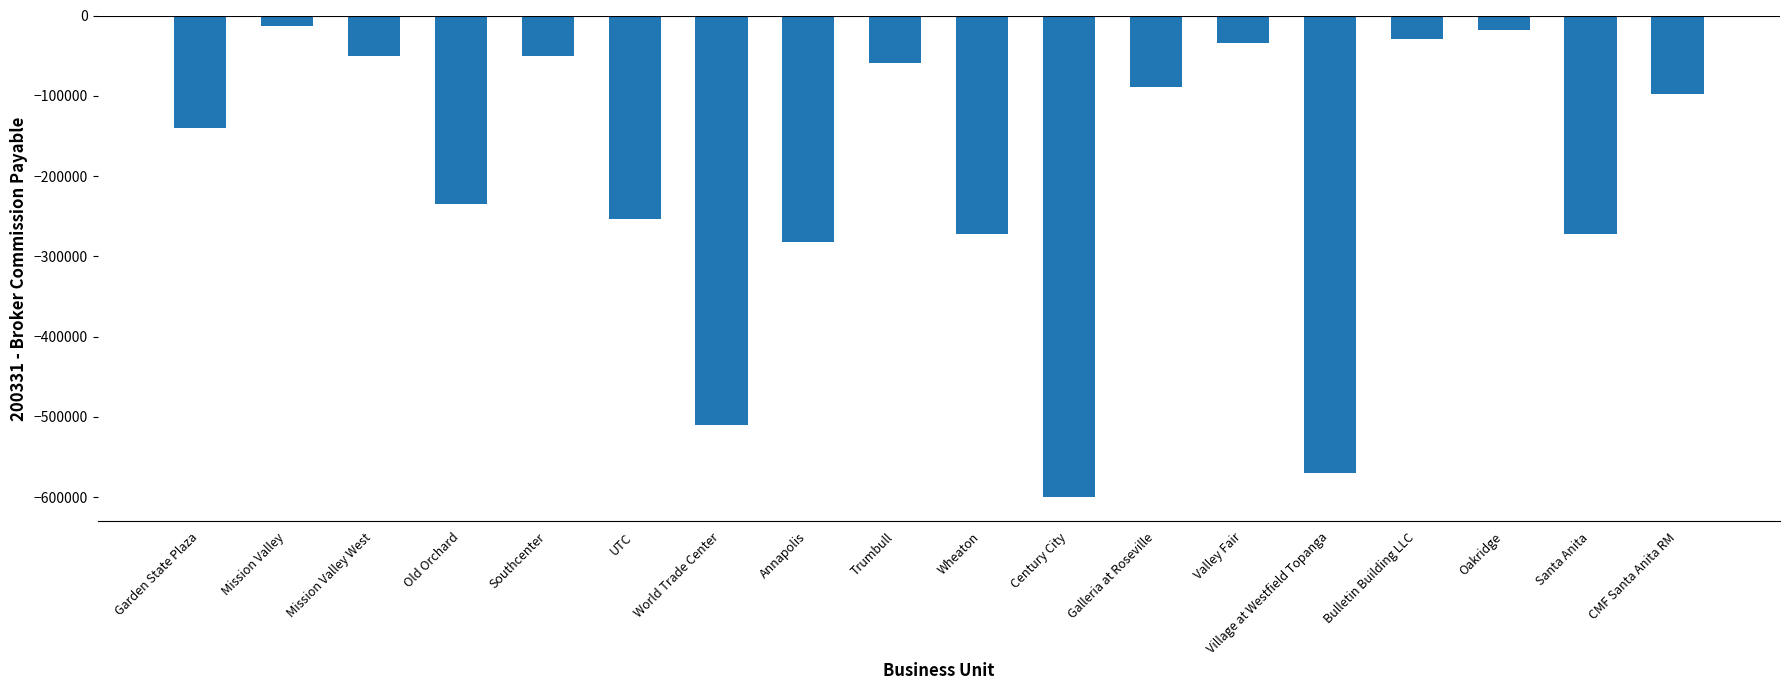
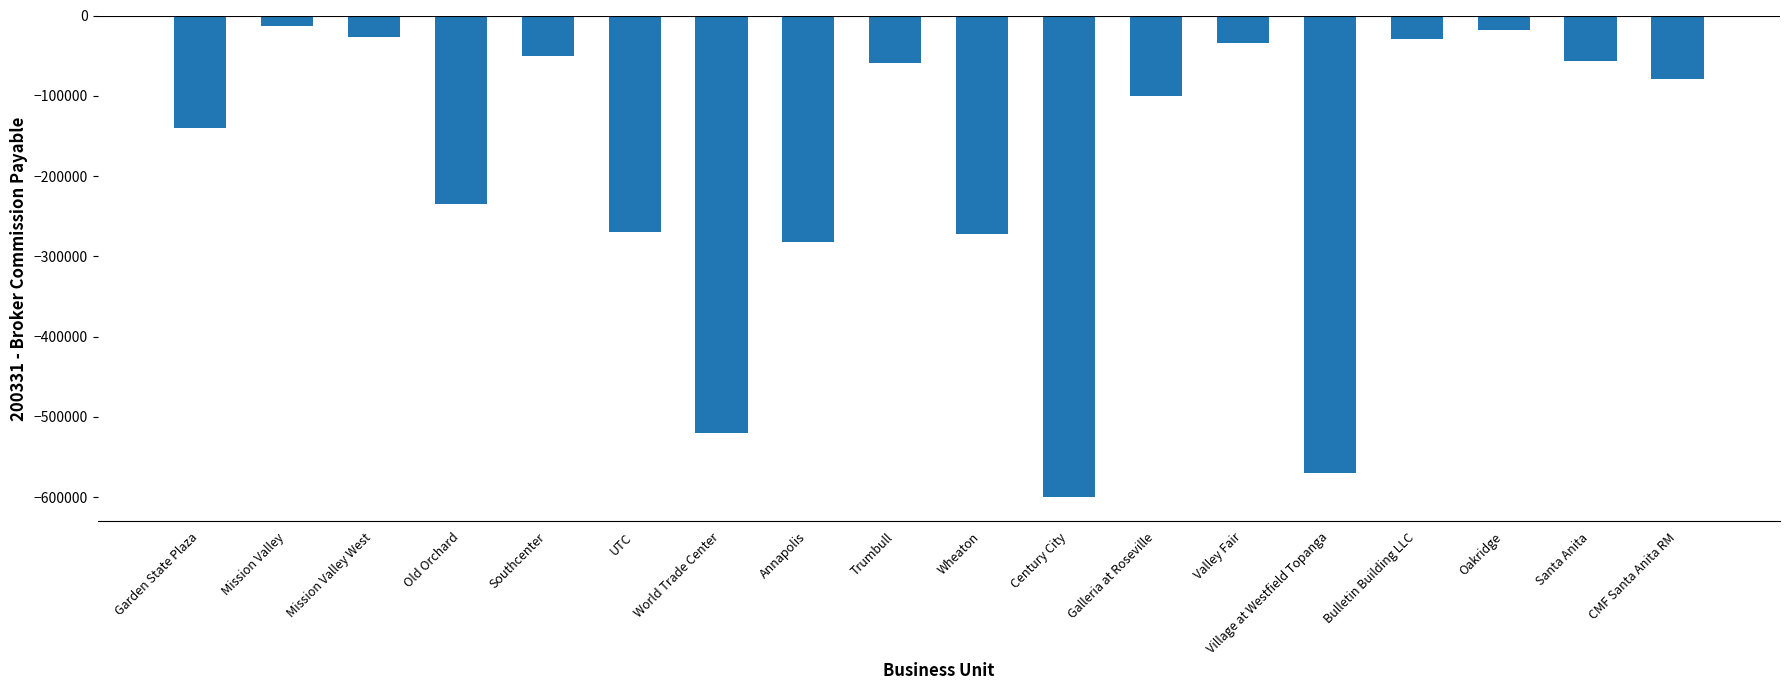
  {
    "Garden State Plaza": -140000,
    "Mission Valley": -10000,
-   "Mission Valley West": -50000,
+   "Mission Valley West": -30000,
    "Old Orchard": -230000,
    "Southcenter": -50000,
-   "UTC": -250000,
-   "World Trade Center": -510000,
+   "UTC": -270000,
+   "World Trade Center": -520000,
    "Annapolis": -280000,
    "Trumbull": -60000,
    "Wheaton": -270000,
    "Century City": -600000,
-   "Galleria at Roseville": -90000,
+   "Galleria at Roseville": -100000,
    "Valley Fair": -30000,
    "Village at Westfield Topanga": -570000,
    "Bulletin Building LLC": -30000,
    "Oakridge": -20000,
-   "Santa Anita": -270000,
-   "CMF Santa Anita RM": -100000
+   "Santa Anita": -60000,
+   "CMF Santa Anita RM": -80000
  }
